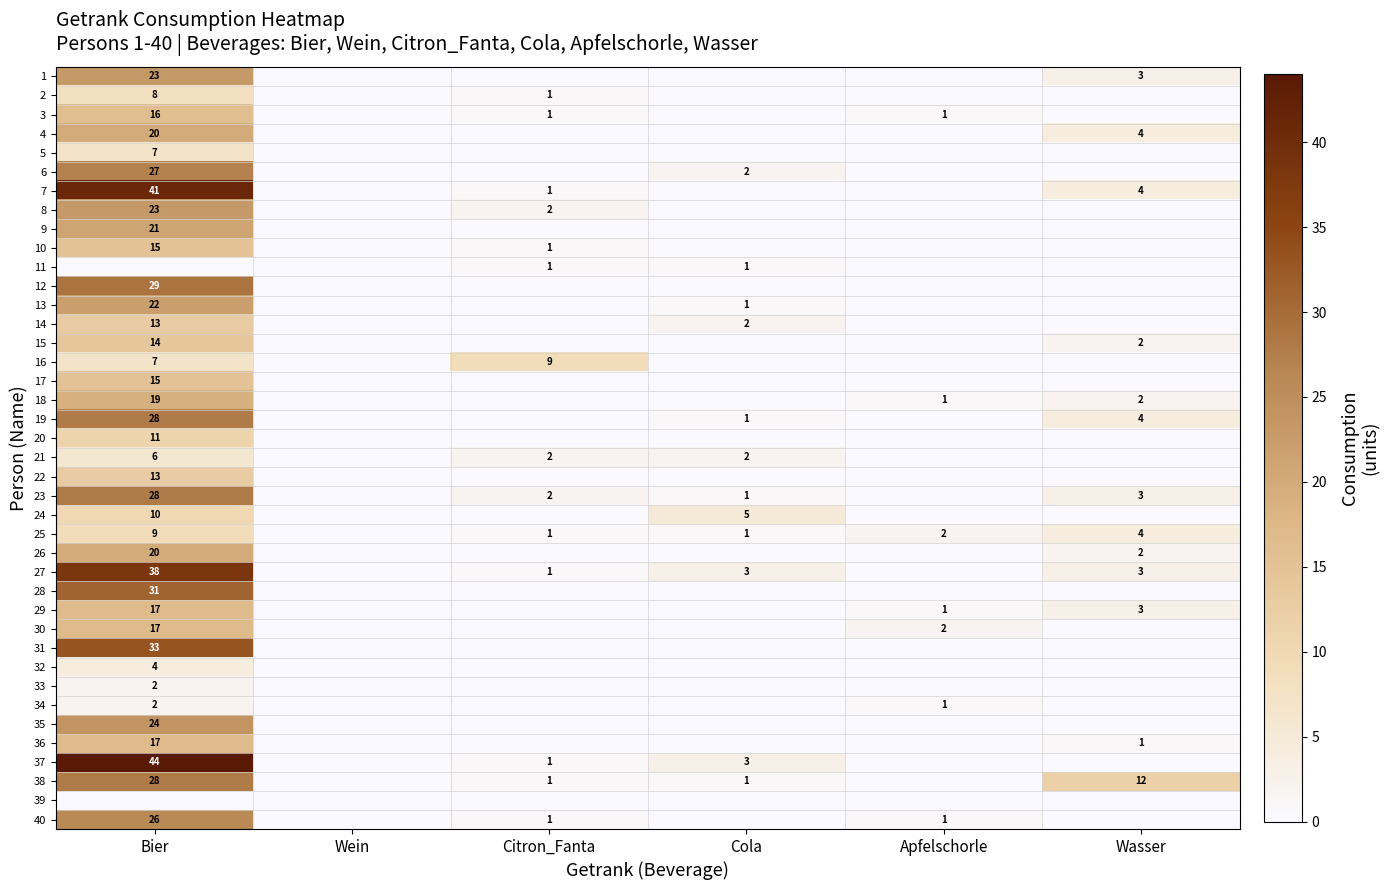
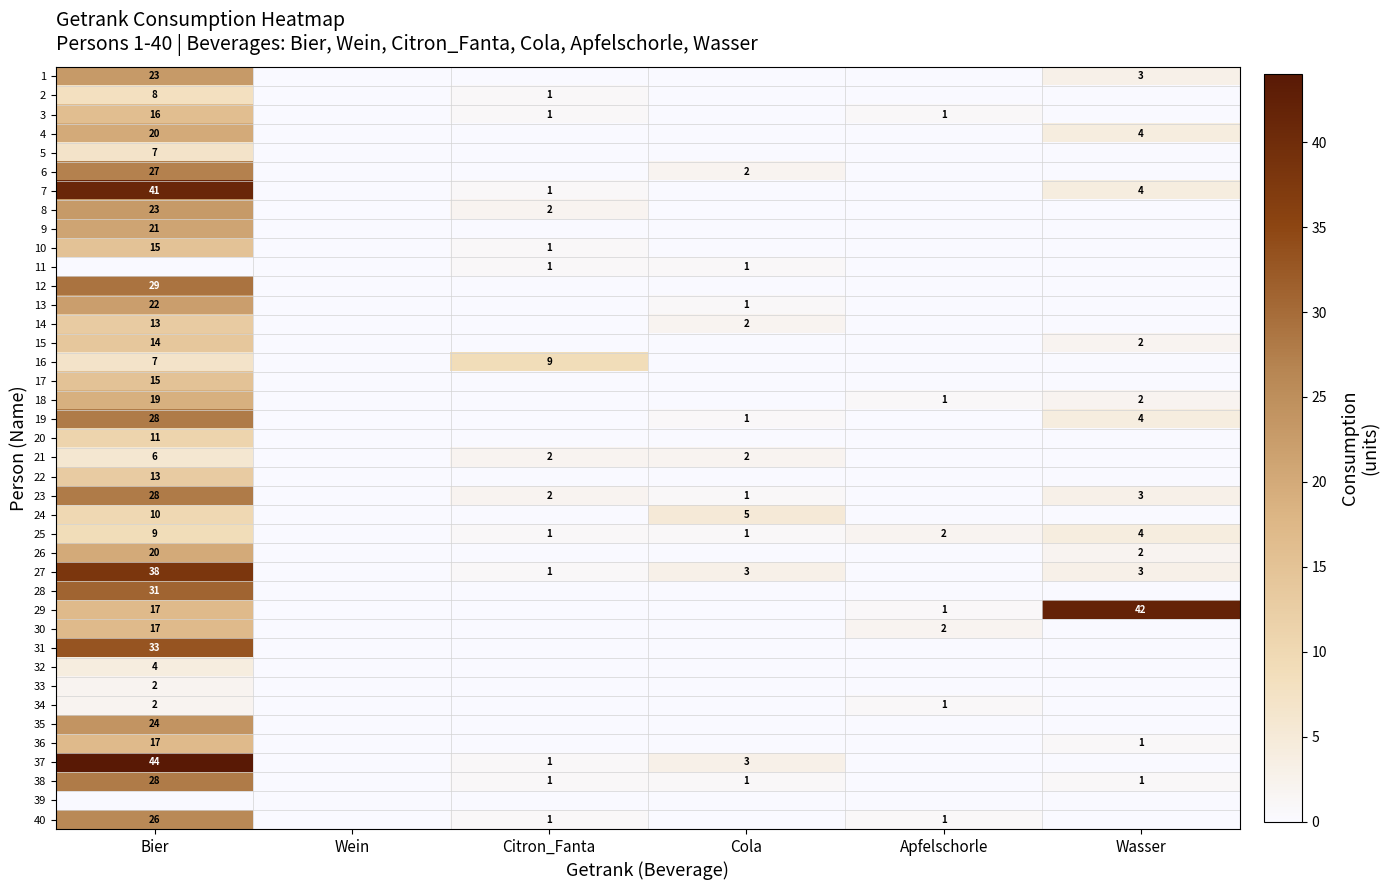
  {
    "1": {
      "Bier": 23,
      "Wasser": 3
    },
    "2": {
      "Bier": 8,
      "Citron_Fanta": 1
    },
    "3": {
      "Bier": 16,
      "Citron_Fanta": 1,
      "Apfelschorle": 1
    },
    "4": {
      "Bier": 20,
      "Wasser": 4
    },
    "5": {
      "Bier": 7
    },
    "6": {
      "Bier": 27,
      "Cola": 2
    },
    "7": {
      "Bier": 41,
      "Citron_Fanta": 1,
      "Wasser": 4
    },
    "8": {
      "Bier": 23,
      "Citron_Fanta": 2
    },
    "9": {
      "Bier": 21
    },
    "10": {
      "Bier": 15,
      "Citron_Fanta": 1
    },
    "11": {
      "Citron_Fanta": 1,
      "Cola": 1
    },
    "12": {
      "Bier": 29
    },
    "13": {
      "Bier": 22,
      "Cola": 1
    },
    "14": {
      "Bier": 13,
      "Cola": 2
    },
    "15": {
      "Bier": 14,
      "Wasser": 2
    },
    "16": {
      "Bier": 7,
      "Citron_Fanta": 9
    },
    "17": {
      "Bier": 15
    },
    "18": {
      "Bier": 19,
      "Apfelschorle": 1,
      "Wasser": 2
    },
    "19": {
      "Bier": 28,
      "Cola": 1,
      "Wasser": 4
    },
    "20": {
      "Bier": 11
    },
    "21": {
      "Bier": 6,
      "Citron_Fanta": 2,
      "Cola": 2
    },
    "22": {
      "Bier": 13
    },
    "23": {
      "Bier": 28,
      "Citron_Fanta": 2,
      "Cola": 1,
      "Wasser": 3
    },
    "24": {
      "Bier": 10,
      "Cola": 5
    },
    "25": {
      "Bier": 9,
      "Citron_Fanta": 1,
      "Cola": 1,
      "Apfelschorle": 2,
      "Wasser": 4
    },
    "26": {
      "Bier": 20,
      "Wasser": 2
    },
    "27": {
      "Bier": 38,
      "Citron_Fanta": 1,
      "Cola": 3,
      "Wasser": 3
    },
    "28": {
      "Bier": 31
    },
    "29": {
      "Bier": 17,
      "Apfelschorle": 1,
-     "Wasser": 3
+     "Wasser": 42
    },
    "30": {
      "Bier": 17,
      "Apfelschorle": 2
    },
    "31": {
      "Bier": 33
    },
    "32": {
      "Bier": 4
    },
    "33": {
      "Bier": 2
    },
    "34": {
      "Bier": 2,
      "Apfelschorle": 1
    },
    "35": {
      "Bier": 24
    },
    "36": {
      "Bier": 17,
      "Wasser": 1
    },
    "37": {
      "Bier": 44,
      "Citron_Fanta": 1,
      "Cola": 3
    },
    "38": {
      "Bier": 28,
      "Citron_Fanta": 1,
      "Cola": 1,
-     "Wasser": 12
+     "Wasser": 1
    },
    "40": {
      "Bier": 26,
      "Citron_Fanta": 1,
      "Apfelschorle": 1
    }
  }
